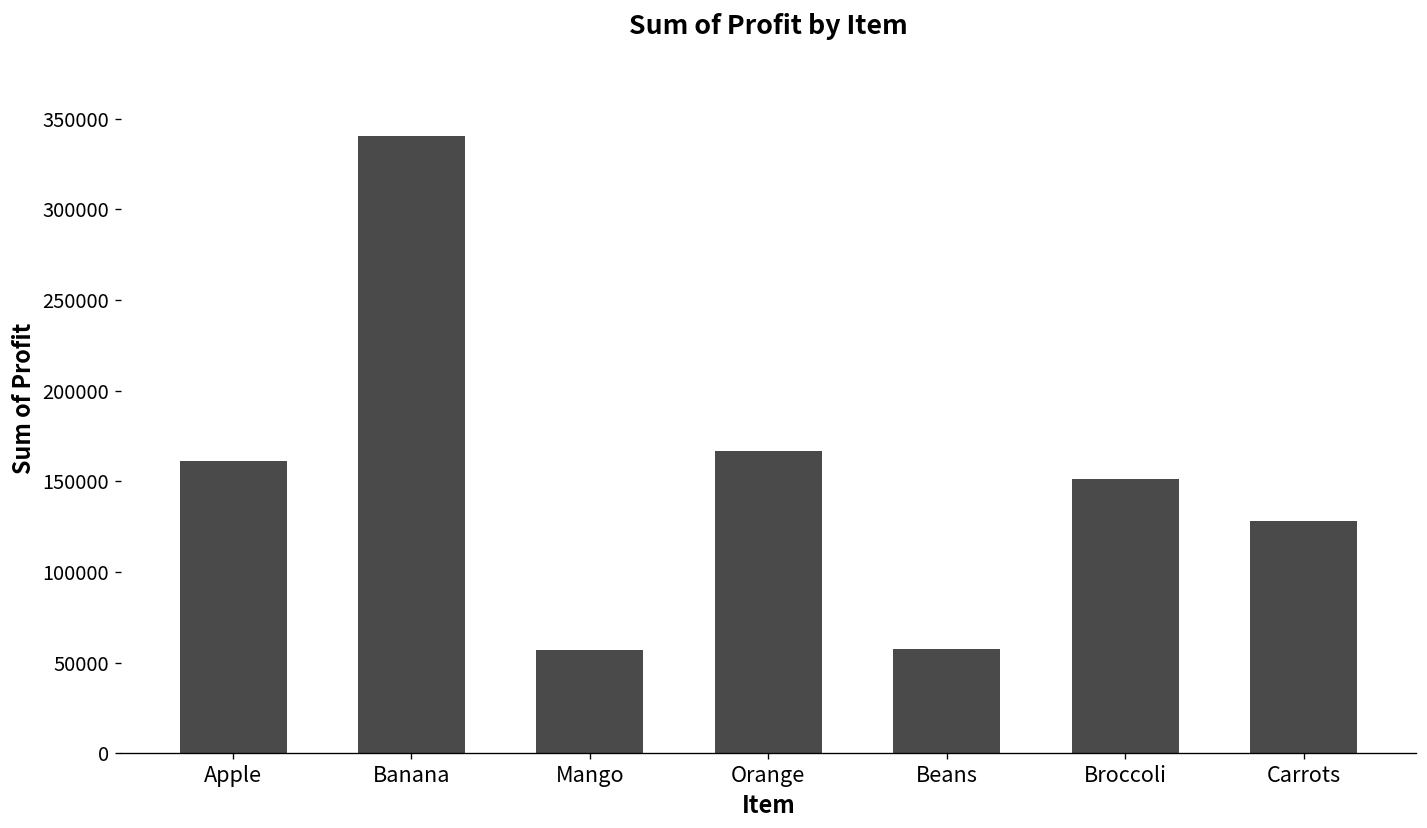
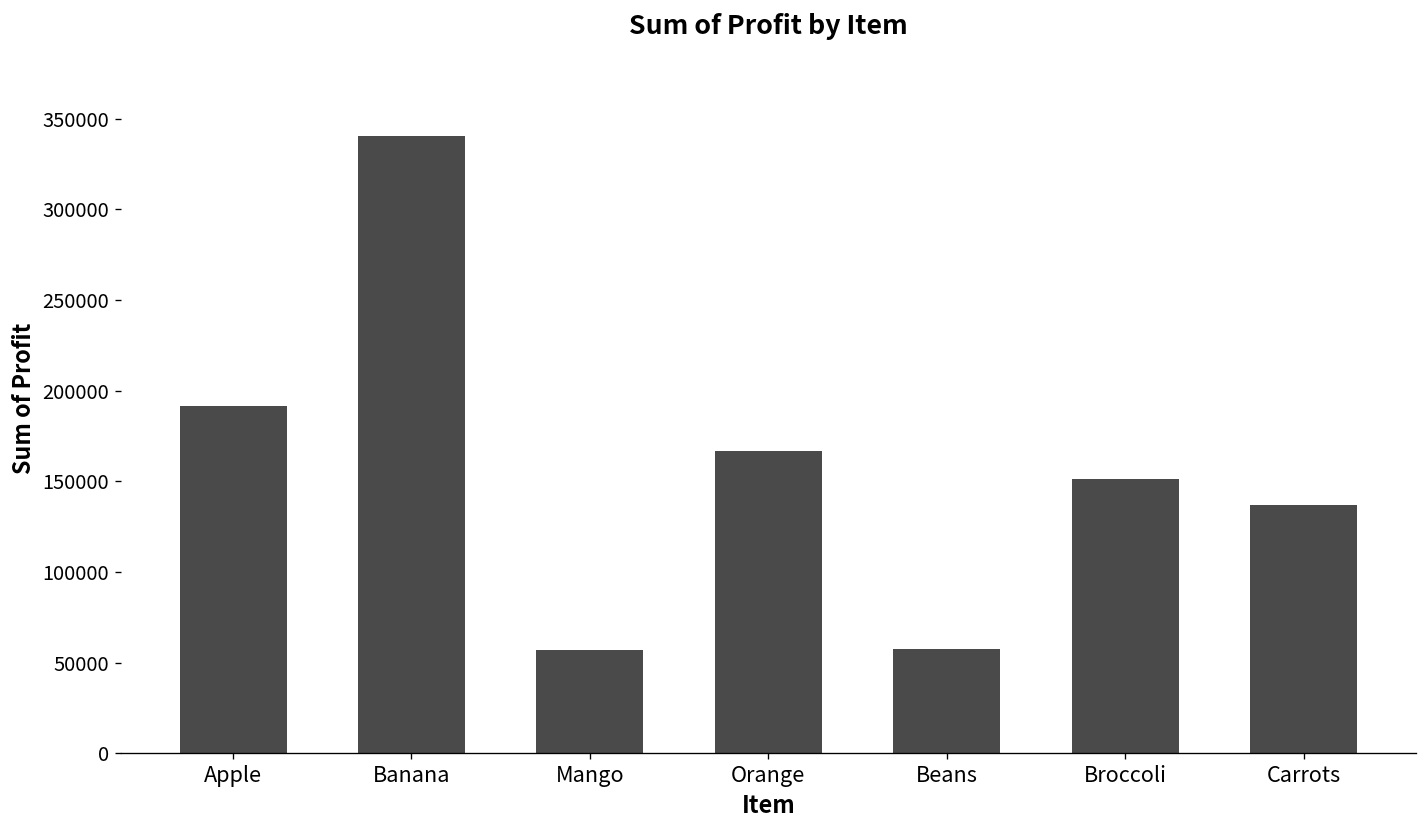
  {
-   "Apple": 161000,
+   "Apple": 191000,
    "Banana": 340000,
    "Mango": 57000,
    "Orange": 167000,
    "Beans": 57000,
    "Broccoli": 151000,
-   "Carrots": 128000
+   "Carrots": 137000
  }
